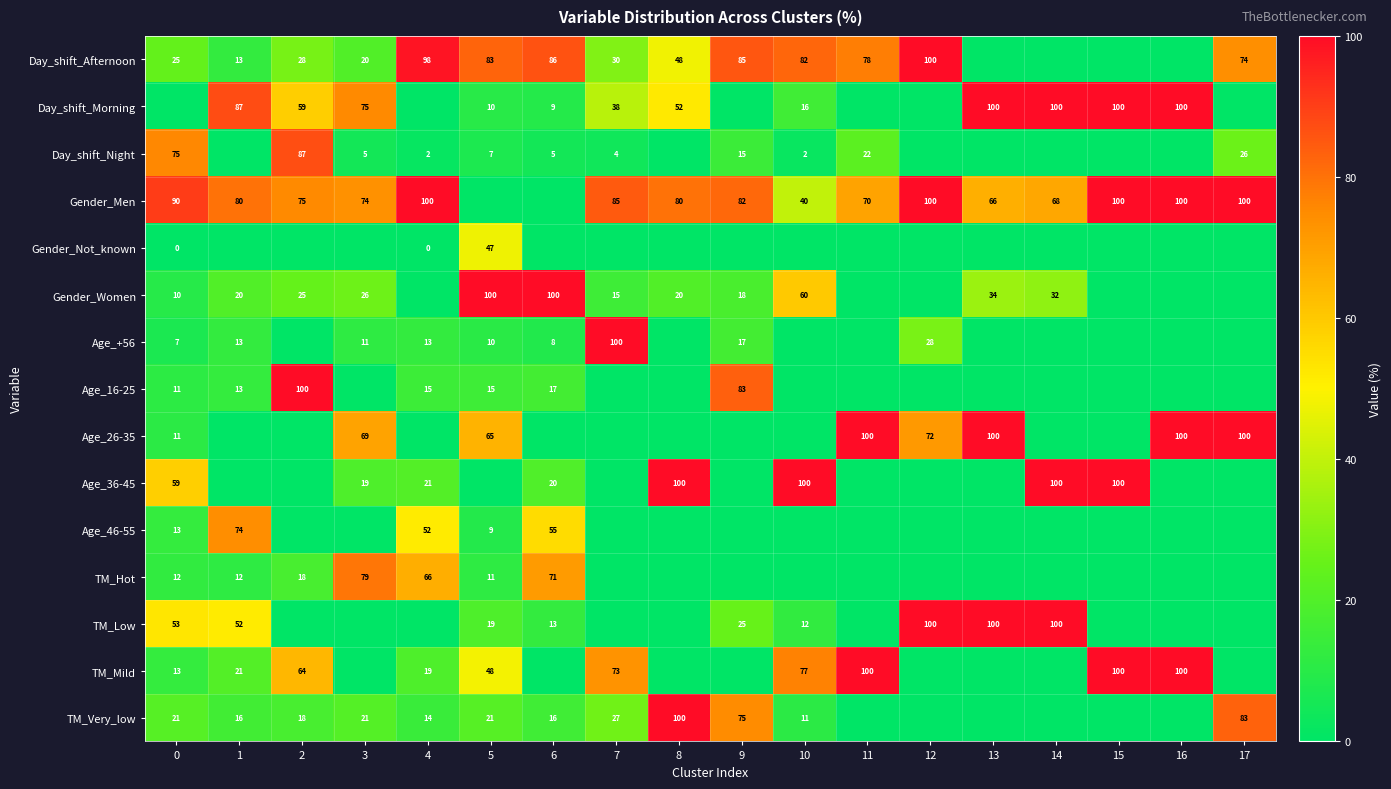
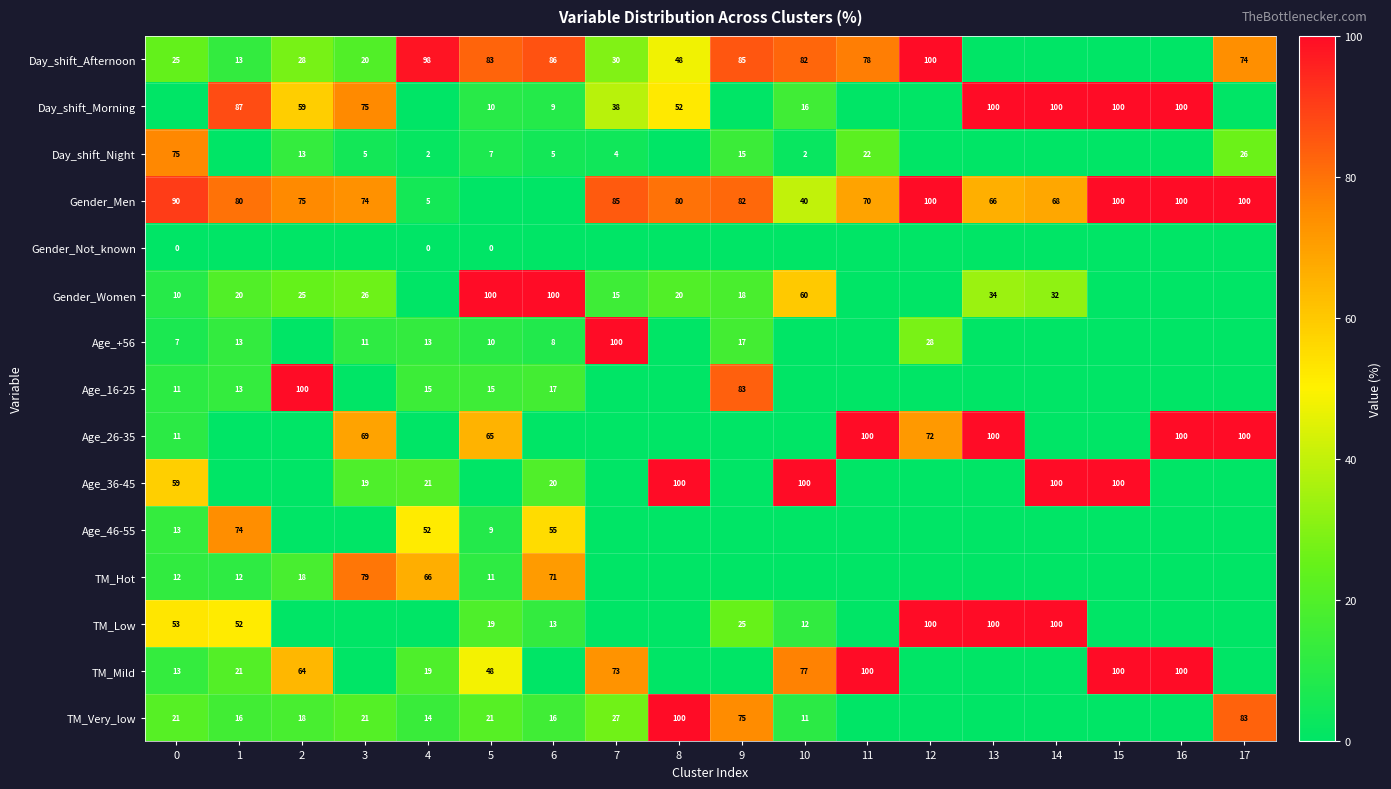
  {
    "Day_shift_Afternoon": {
      "0": 25,
      "1": 13,
      "2": 28,
      "3": 20,
      "4": 98,
      "5": 83,
      "6": 86,
      "7": 30,
      "8": 48,
      "9": 85,
      "10": 82,
      "11": 78,
      "12": 100,
      "17": 74
    },
    "Day_shift_Morning": {
      "1": 87,
      "2": 59,
      "3": 75,
      "5": 10,
      "6": 9,
      "7": 38,
      "8": 52,
      "10": 16,
      "13": 100,
      "14": 100,
      "15": 100,
      "16": 100
    },
    "Day_shift_Night": {
      "0": 75,
-     "2": 87,
+     "2": 13,
      "3": 5,
      "4": 2,
      "5": 7,
      "6": 5,
      "7": 4,
      "9": 15,
      "10": 2,
      "11": 22,
      "17": 26
    },
    "Gender_Men": {
      "0": 90,
      "1": 80,
      "2": 75,
      "3": 74,
-     "4": 100,
+     "4": 5,
      "7": 85,
      "8": 80,
      "9": 82,
      "10": 40,
      "11": 70,
      "12": 100,
      "13": 66,
      "14": 68,
      "15": 100,
      "16": 100,
      "17": 100
    },
    "Gender_Not_known": {
      "0": 0,
      "4": 0,
-     "5": 47
+     "5": 0
    },
    "Gender_Women": {
      "0": 10,
      "1": 20,
      "2": 25,
      "3": 26,
      "5": 100,
      "6": 100,
      "7": 15,
      "8": 20,
      "9": 18,
      "10": 60,
      "13": 34,
      "14": 32
    },
    "Age_+56": {
      "0": 7,
      "1": 13,
      "3": 11,
      "4": 13,
      "5": 10,
      "6": 8,
      "7": 100,
      "9": 17,
      "12": 28
    },
    "Age_16-25": {
      "0": 11,
      "1": 13,
      "2": 100,
      "4": 15,
      "5": 15,
      "6": 17,
      "9": 83
    },
    "Age_26-35": {
      "0": 11,
      "3": 69,
      "5": 65,
      "11": 100,
      "12": 72,
      "13": 100,
      "16": 100,
      "17": 100
    },
    "Age_36-45": {
      "0": 59,
      "3": 19,
      "4": 21,
      "6": 20,
      "8": 100,
      "10": 100,
      "14": 100,
      "15": 100
    },
    "Age_46-55": {
      "0": 13,
      "1": 74,
      "4": 52,
      "5": 9,
      "6": 55
    },
    "TM_Hot": {
      "0": 12,
      "1": 12,
      "2": 18,
      "3": 79,
      "4": 66,
      "5": 11,
      "6": 71
    },
    "TM_Low": {
      "0": 53,
      "1": 52,
      "5": 19,
      "6": 13,
      "9": 25,
      "10": 12,
      "12": 100,
      "13": 100,
      "14": 100
    },
    "TM_Mild": {
      "0": 13,
      "1": 21,
      "2": 64,
      "4": 19,
      "5": 48,
      "7": 73,
      "10": 77,
      "11": 100,
      "15": 100,
      "16": 100
    },
    "TM_Very_low": {
      "0": 21,
      "1": 16,
      "2": 18,
      "3": 21,
      "4": 14,
      "5": 21,
      "6": 16,
      "7": 27,
      "8": 100,
      "9": 75,
      "10": 11,
      "17": 83
    }
  }
